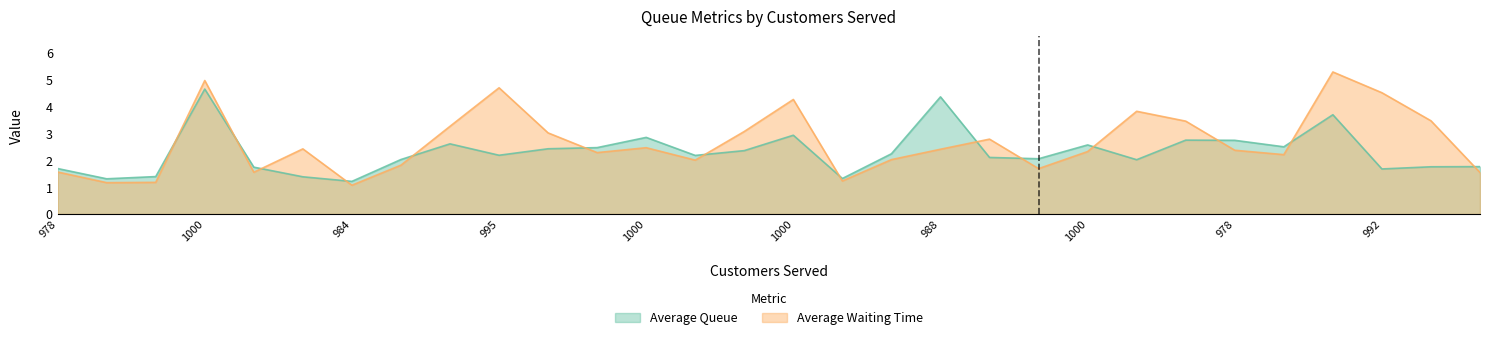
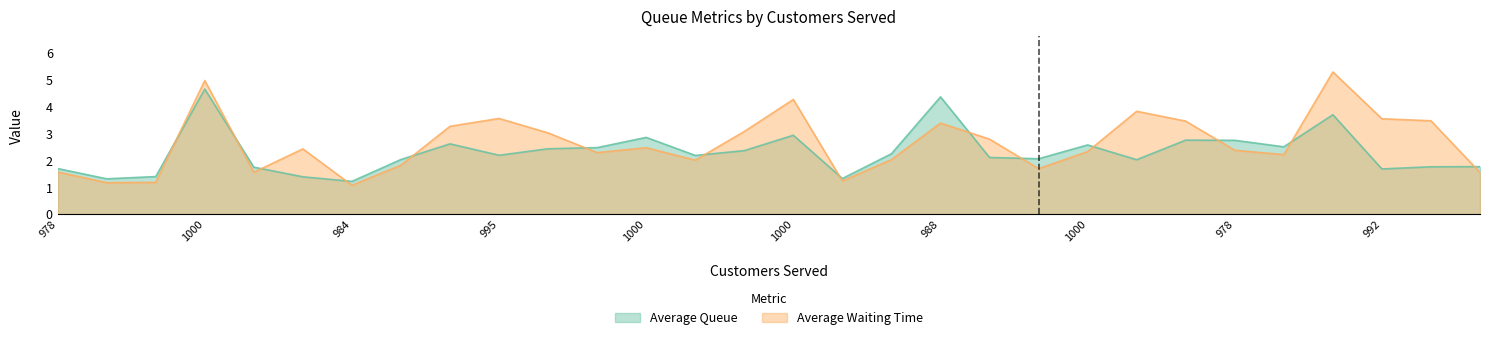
  {
    "Average Queue": {
      "984": 1.2,
      "995": 2.2,
      "988": 4.4,
      "992": 1.7
    },
    "Average Waiting Time": {
      "984": 1.1,
-     "995": 4.7,
-     "988": 2.4,
-     "992": 4.5
+     "995": 3.6,
+     "988": 3.4,
+     "992": 3.5
    }
  }
